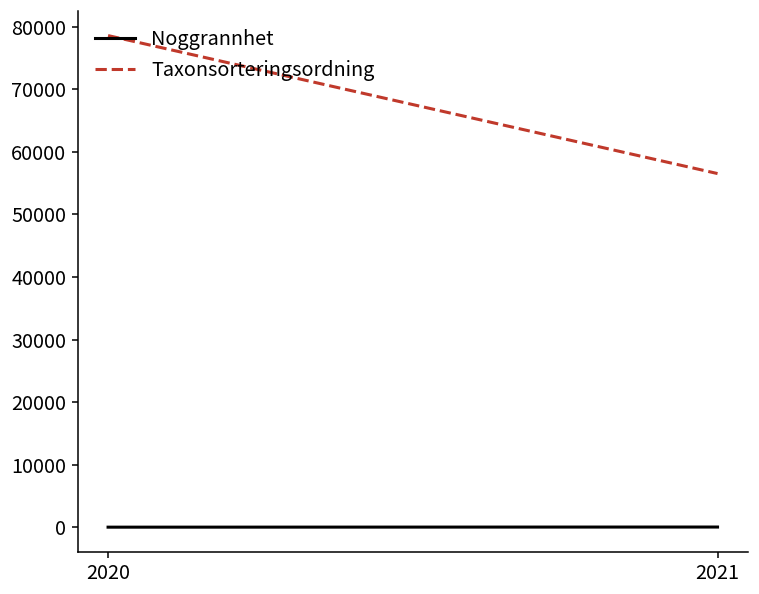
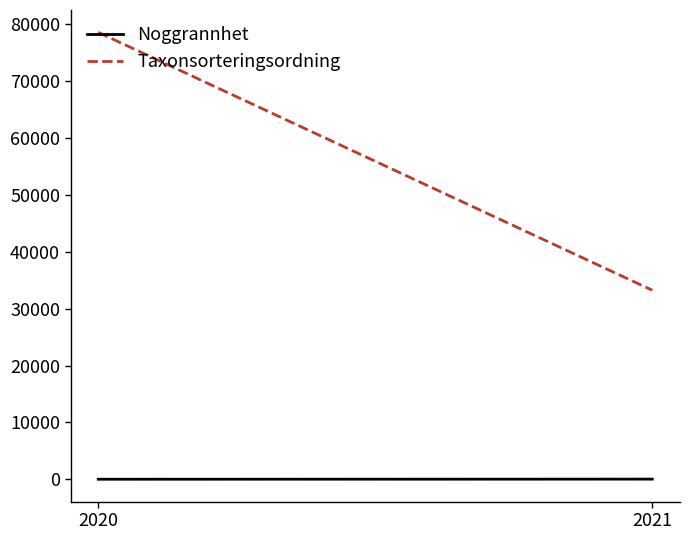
  {
    "Noggrannhet": {
      "2020": 0,
      "2021": 0
    },
    "Taxonsorteringsordning": {
      "2020": 79000,
-     "2021": 57000
+     "2021": 33000
    }
  }
